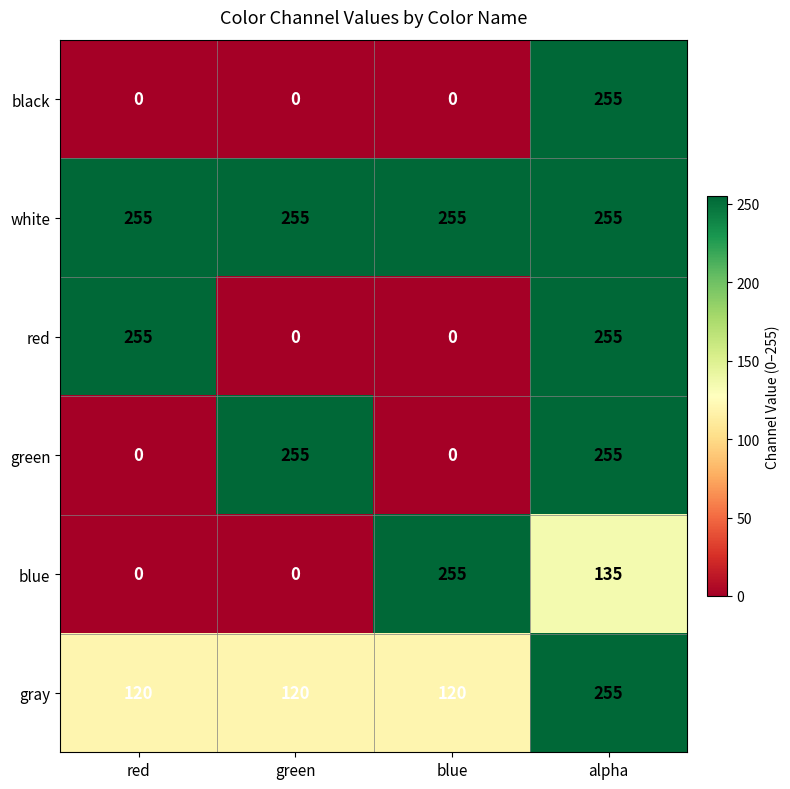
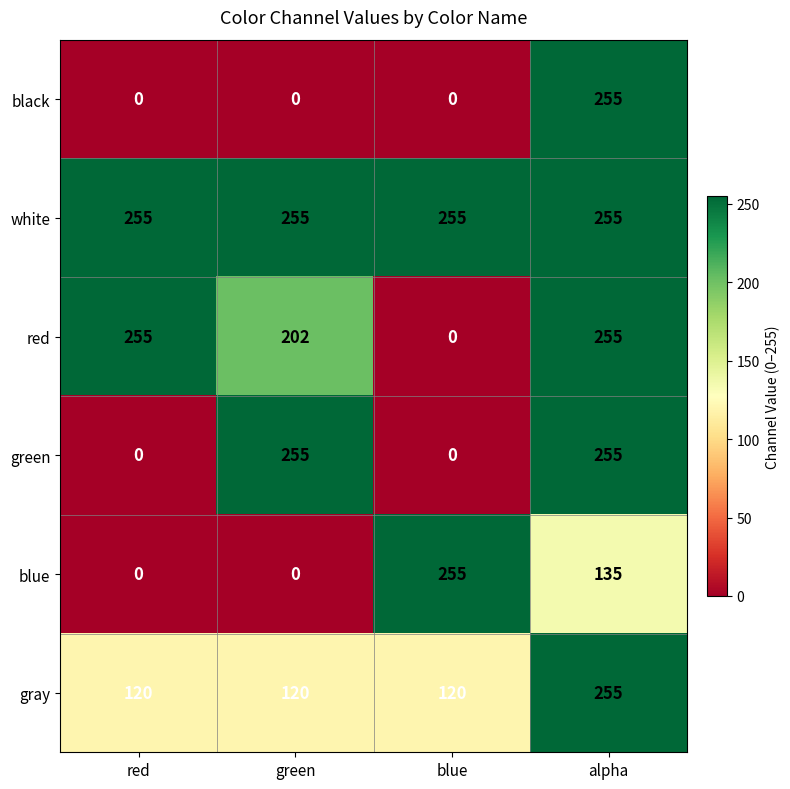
  {
    "black": {
      "red": 0,
      "green": 0,
      "blue": 0,
      "alpha": 255
    },
    "white": {
      "red": 255,
      "green": 255,
      "blue": 255,
      "alpha": 255
    },
    "red": {
      "red": 255,
-     "green": 0,
+     "green": 202,
      "blue": 0,
      "alpha": 255
    },
    "green": {
      "red": 0,
      "green": 255,
      "blue": 0,
      "alpha": 255
    },
    "blue": {
      "red": 0,
      "green": 0,
      "blue": 255,
      "alpha": 135
    },
    "gray": {
      "red": 120,
      "green": 120,
      "blue": 120,
      "alpha": 255
    }
  }
